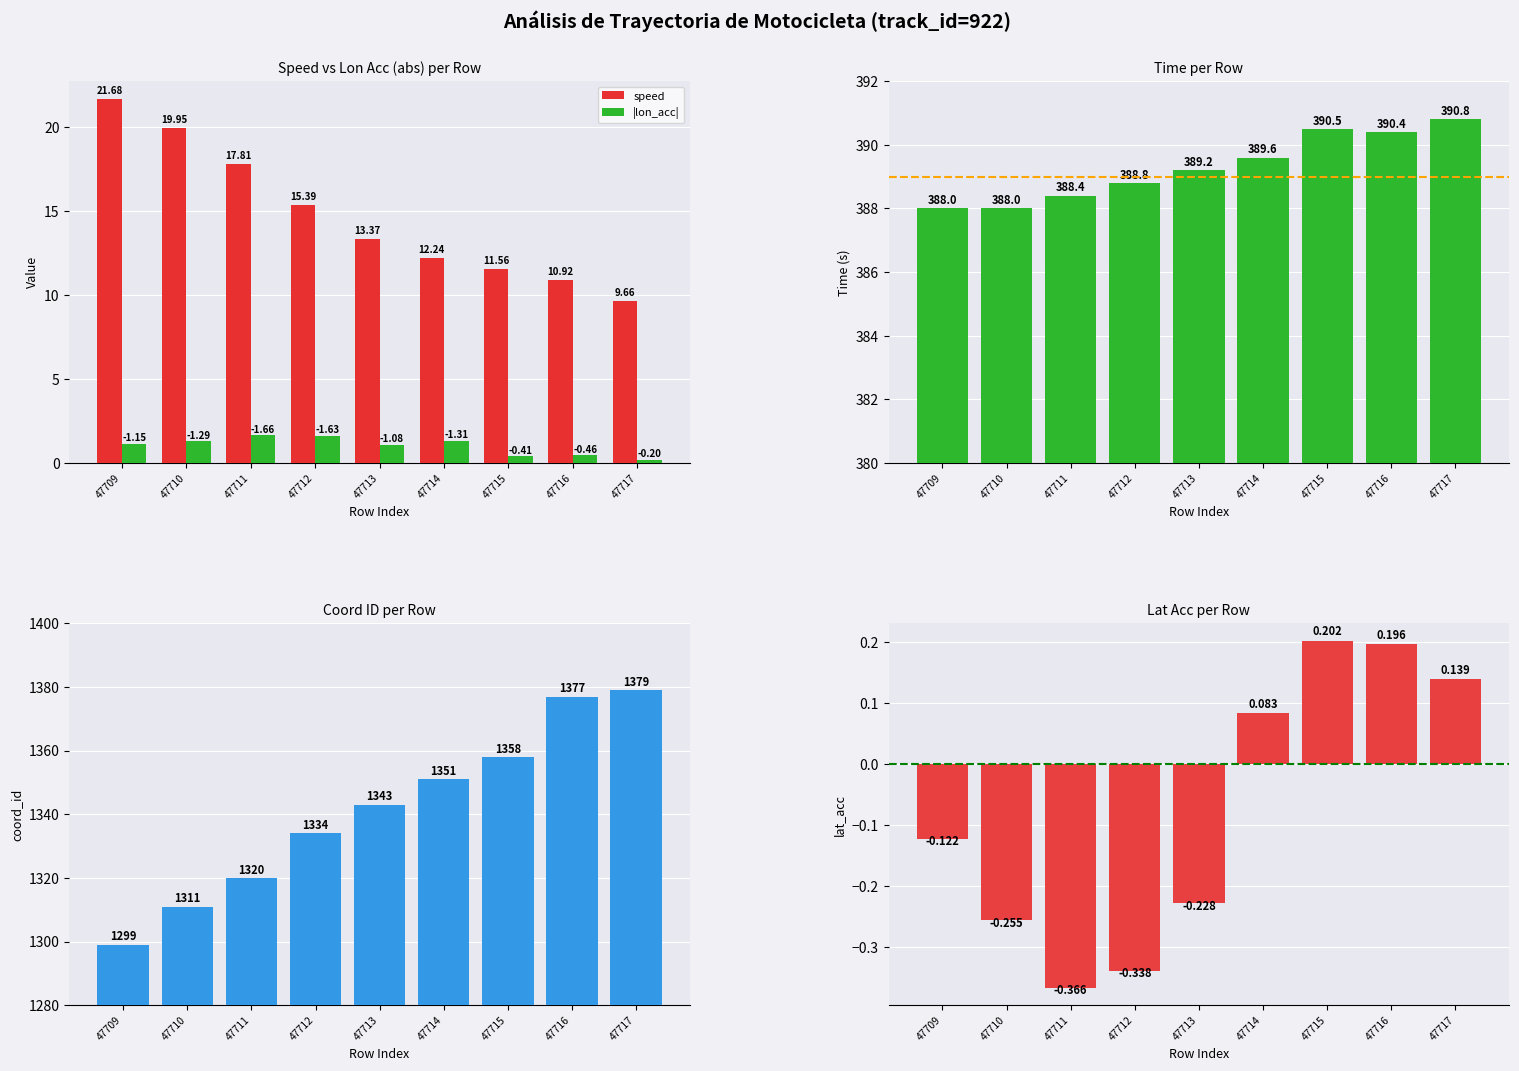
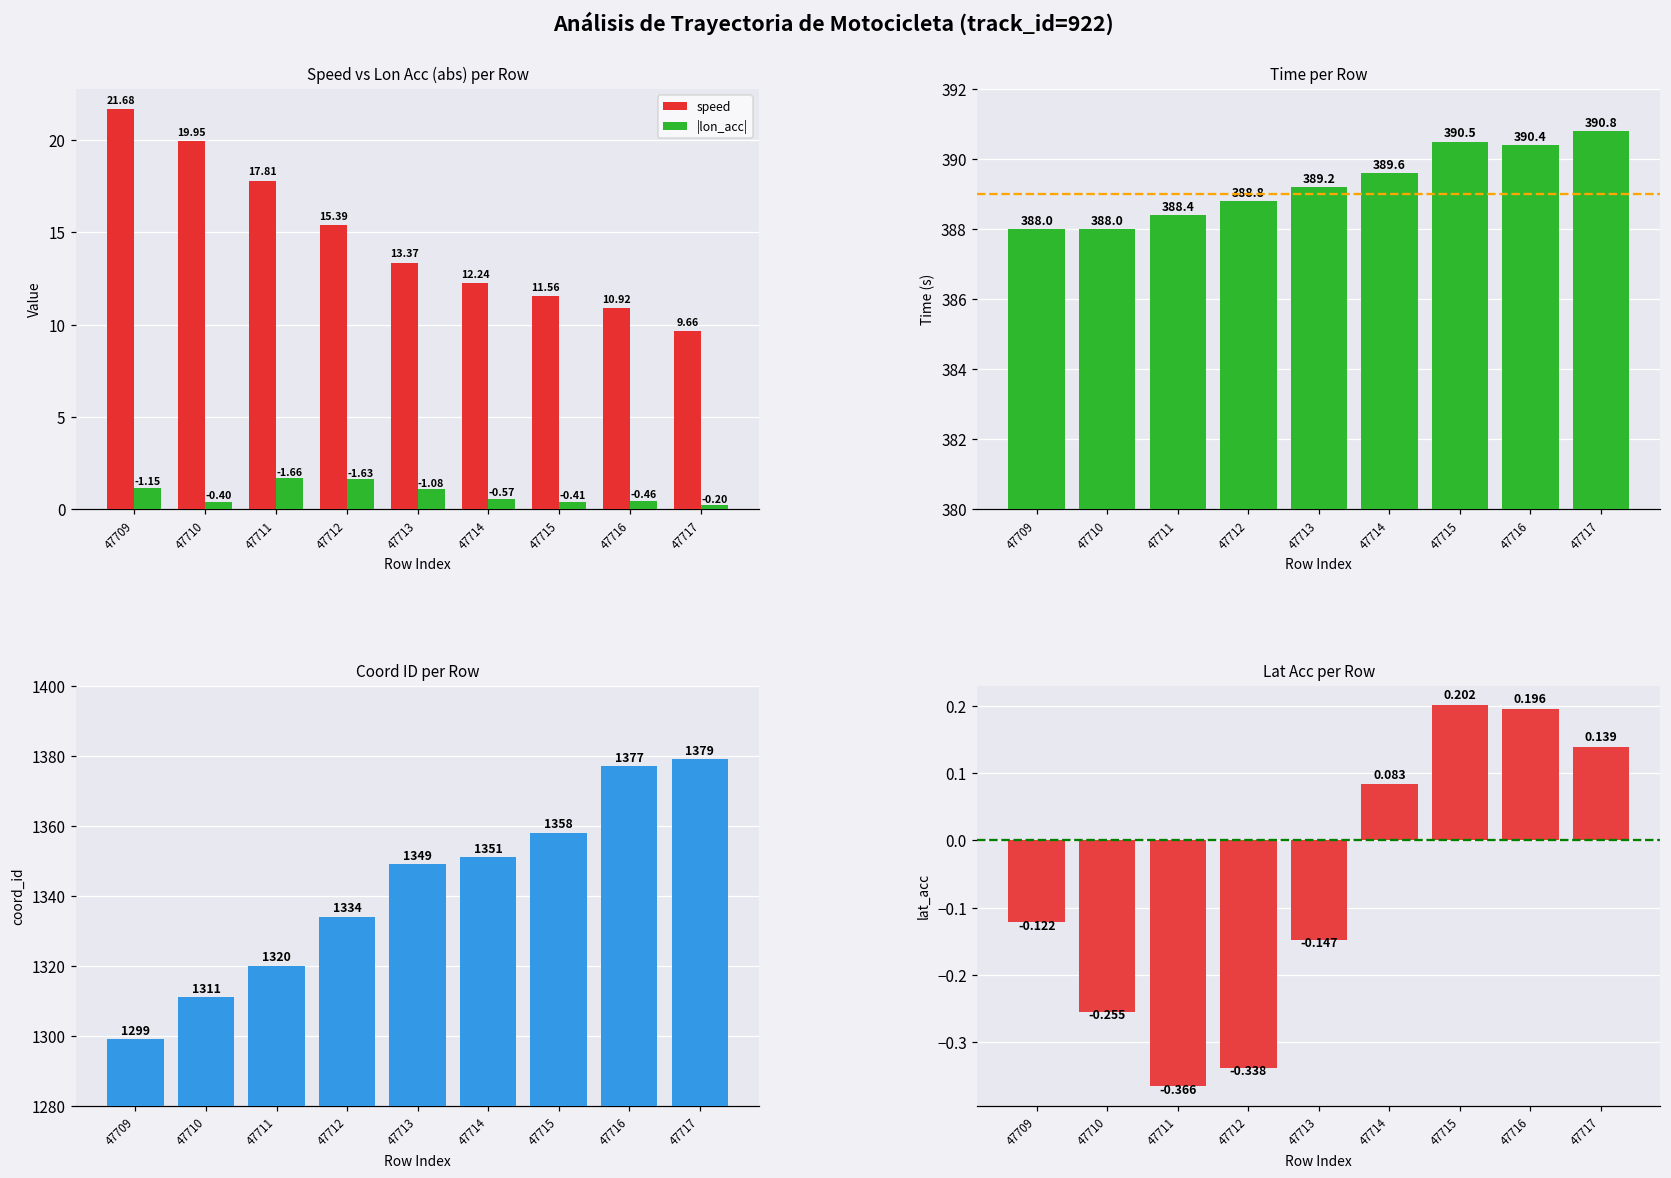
  {
    "Speed vs Lon Acc (abs) per Row": {
      "speed": {
        "47709": 21.68,
        "47710": 19.95,
        "47711": 17.81,
        "47712": 15.39,
        "47713": 13.37,
        "47714": 12.24,
        "47715": 11.56,
        "47716": 10.92,
        "47717": 9.66
      },
      "|lon_acc|": {
-       "47710": -1.29,
-       "47714": -1.31
+       "47710": -0.40,
+       "47714": -0.57
      }
    },
    "Time per Row": {
      "47709": 388.0,
      "47710": 388.0,
      "47711": 388.4,
      "47712": 388.8,
      "47713": 389.2,
      "47714": 389.6,
      "47715": 390.5,
      "47716": 390.4,
      "47717": 390.8
    },
    "Coord ID per Row": {
      "47709": 1299,
      "47710": 1311,
      "47711": 1320,
      "47712": 1334,
-     "47713": 1343,
+     "47713": 1349,
      "47714": 1351,
      "47715": 1358,
      "47716": 1377,
      "47717": 1379
    },
    "Lat Acc per Row": {
      "47709": -0.122,
      "47710": -0.255,
      "47711": -0.366,
      "47712": -0.338,
-     "47713": -0.228,
+     "47713": -0.147,
      "47714": 0.083,
      "47715": 0.202,
      "47716": 0.196,
      "47717": 0.139
    }
  }
